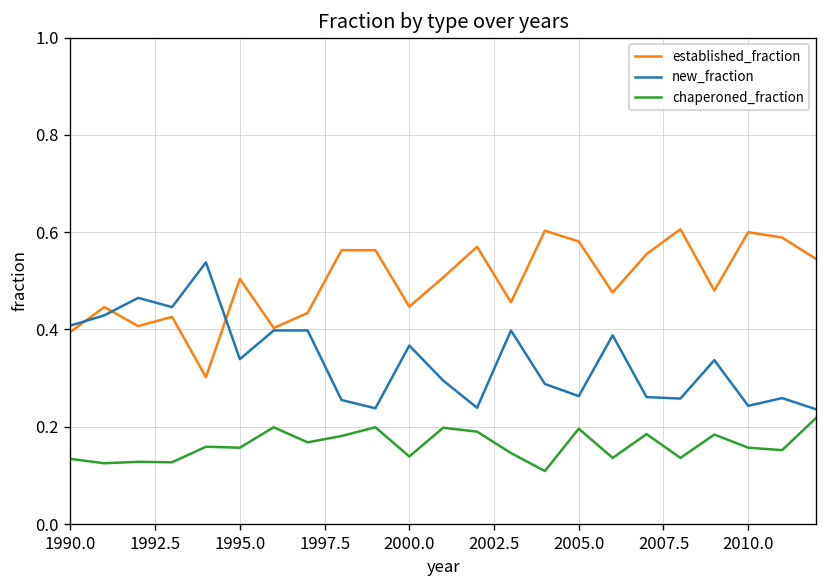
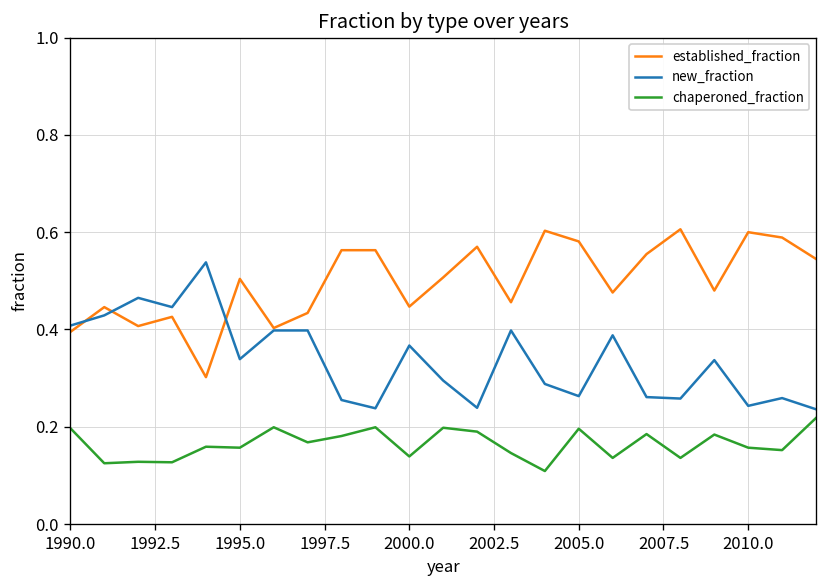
  {
    "established_fraction": {
      "1990.0": 0.40,
      "1995.0": 0.50,
      "2000.0": 0.45,
      "2005.0": 0.58,
      "2010.0": 0.60
    },
    "new_fraction": {
      "1990.0": 0.41,
      "1995.0": 0.34,
      "2000.0": 0.37,
      "2005.0": 0.26,
      "2010.0": 0.24
    },
    "chaperoned_fraction": {
-     "1990.0": 0.13,
+     "1990.0": 0.20,
      "1995.0": 0.16,
      "2000.0": 0.14,
      "2005.0": 0.20,
      "2010.0": 0.16
    }
  }
